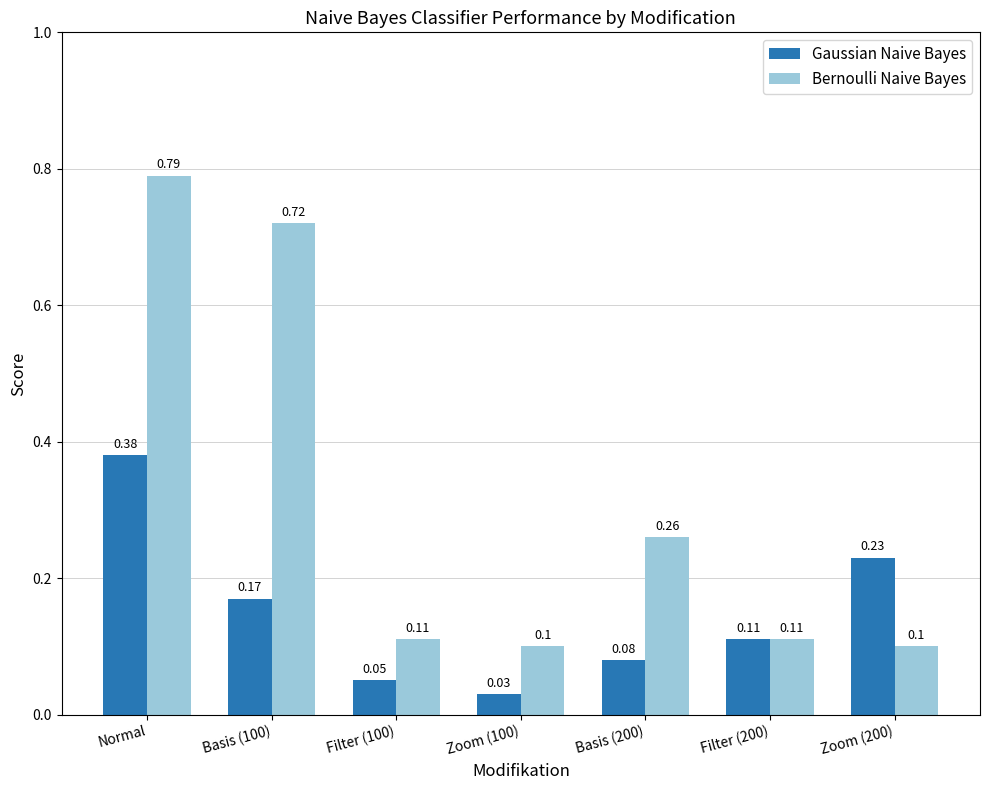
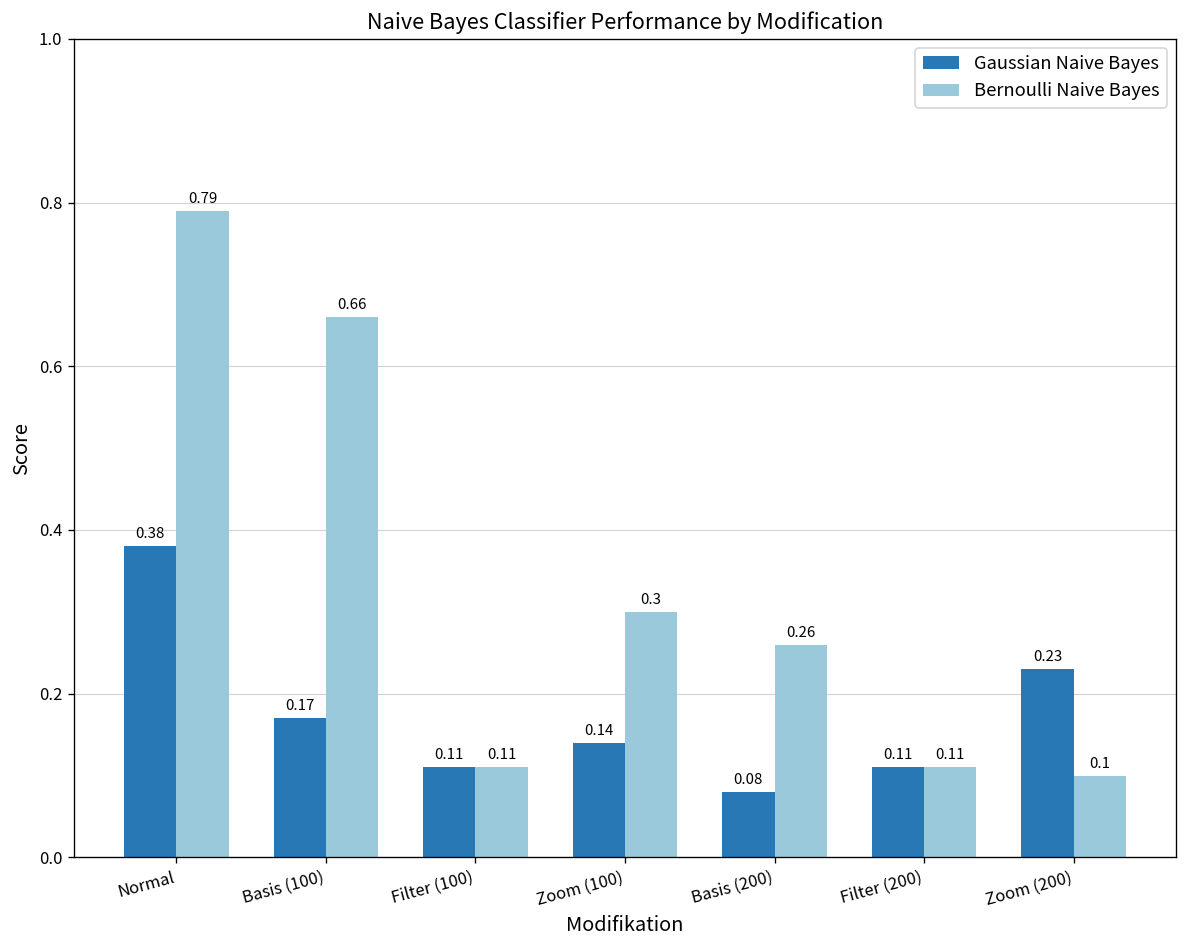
  {
    "Gaussian Naive Bayes": {
      "Normal": 0.38,
      "Basis (100)": 0.17,
-     "Filter (100)": 0.05,
-     "Zoom (100)": 0.03,
+     "Filter (100)": 0.11,
+     "Zoom (100)": 0.14,
      "Basis (200)": 0.08,
      "Filter (200)": 0.11,
      "Zoom (200)": 0.23
    },
    "Bernoulli Naive Bayes": {
      "Normal": 0.79,
-     "Basis (100)": 0.72,
+     "Basis (100)": 0.66,
      "Filter (100)": 0.11,
-     "Zoom (100)": 0.1,
+     "Zoom (100)": 0.3,
      "Basis (200)": 0.26,
      "Filter (200)": 0.11,
      "Zoom (200)": 0.1
    }
  }
